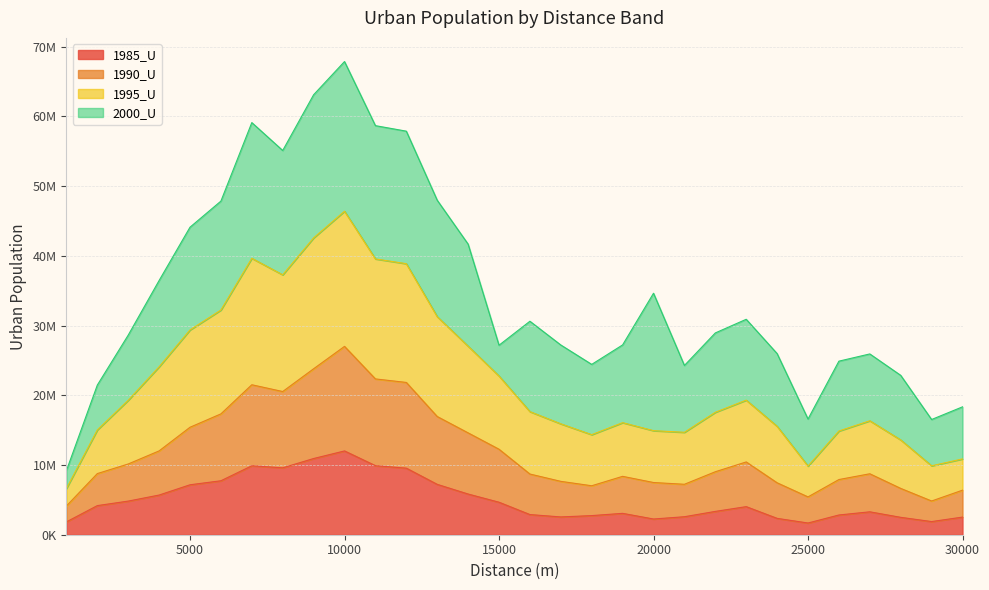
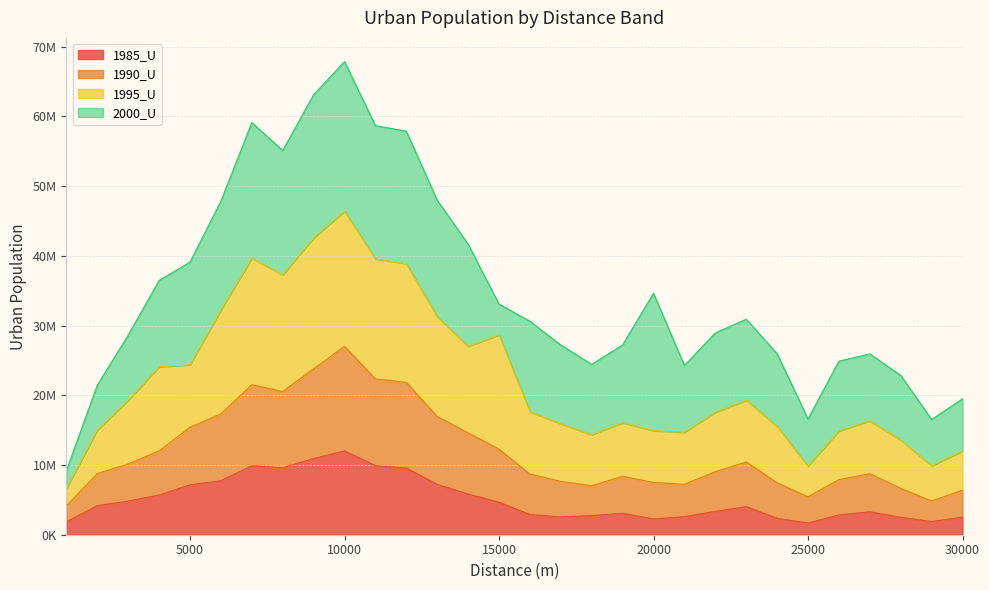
  {
    "1995_U": {
-     "5000": 14000000,
+     "5000": 9000000,
      "10000": 19000000,
-     "15000": 11000000,
+     "15000": 16000000,
      "20000": 7000000,
      "25000": 4000000,
-     "30000": 4000000
+     "30000": 6000000
    },
    "2000_U": {
      "5000": 15000000,
      "10000": 21000000,
      "15000": 4000000,
      "20000": 20000000,
      "25000": 7000000,
      "30000": 7000000
    }
  }
